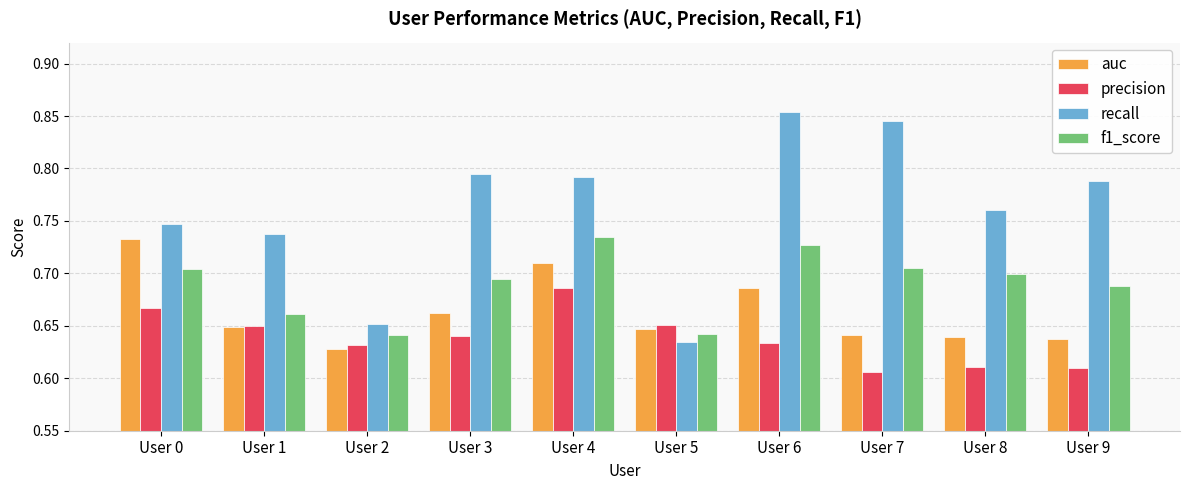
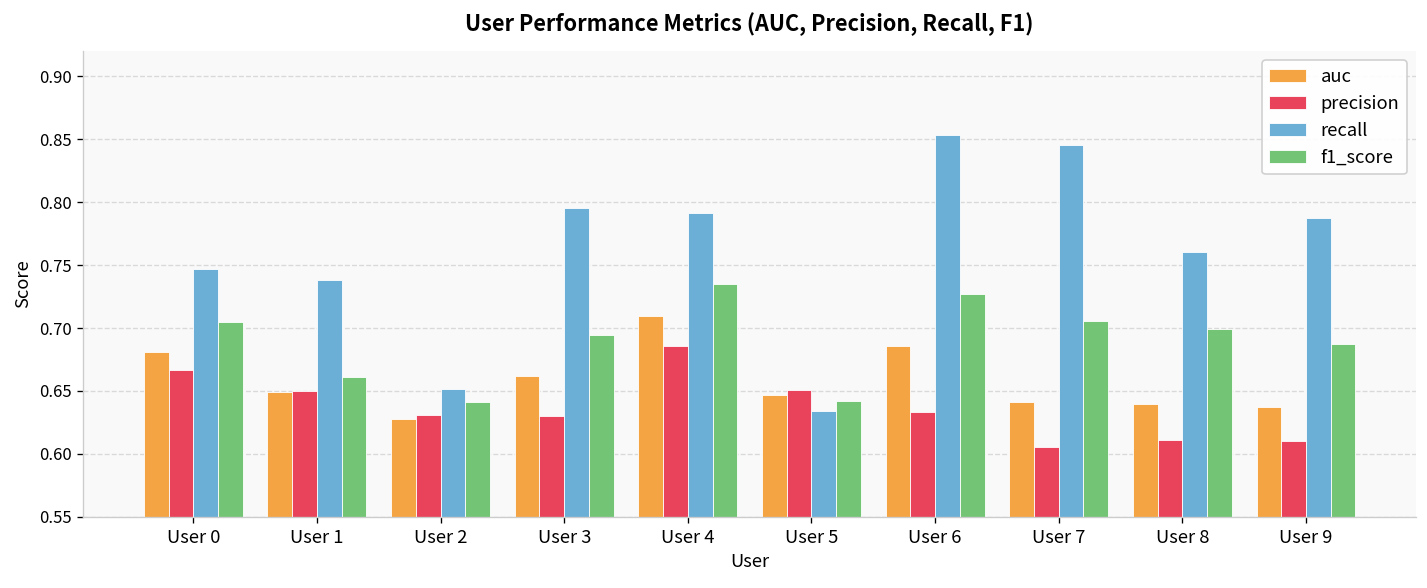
  {
    "auc": {
-     "User 0": 0.733,
+     "User 0": 0.681,
      "User 1": 0.649,
      "User 2": 0.628,
      "User 3": 0.662,
      "User 4": 0.710,
      "User 5": 0.647,
      "User 6": 0.686,
      "User 7": 0.641,
      "User 8": 0.639,
      "User 9": 0.637
    },
    "precision": {
      "User 0": 0.667,
      "User 1": 0.650,
      "User 2": 0.631,
-     "User 3": 0.640,
+     "User 3": 0.630,
      "User 4": 0.686,
      "User 5": 0.651,
      "User 6": 0.633,
      "User 7": 0.606,
      "User 8": 0.611,
      "User 9": 0.610
    },
    "recall": {
      "User 0": 0.747,
      "User 1": 0.738,
      "User 2": 0.651,
      "User 3": 0.795,
      "User 4": 0.791,
      "User 5": 0.634,
      "User 6": 0.854,
      "User 7": 0.845,
      "User 8": 0.761,
      "User 9": 0.788
    },
    "f1_score": {
      "User 0": 0.705,
      "User 1": 0.661,
      "User 2": 0.641,
      "User 3": 0.694,
      "User 4": 0.735,
      "User 5": 0.642,
      "User 6": 0.727,
      "User 7": 0.706,
      "User 8": 0.700,
      "User 9": 0.688
    }
  }
